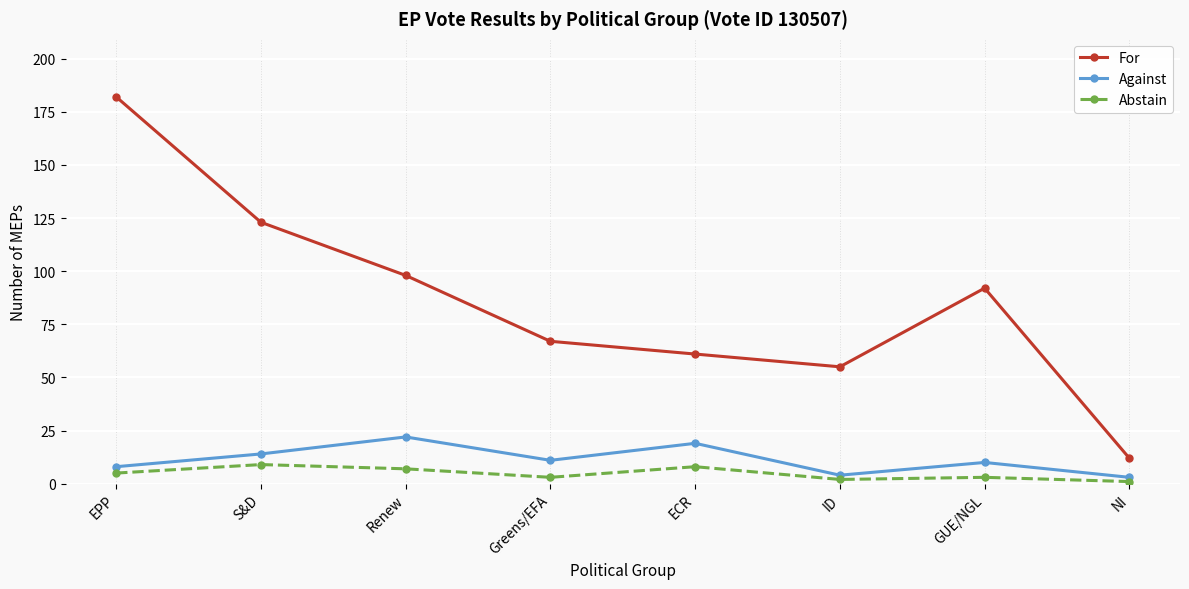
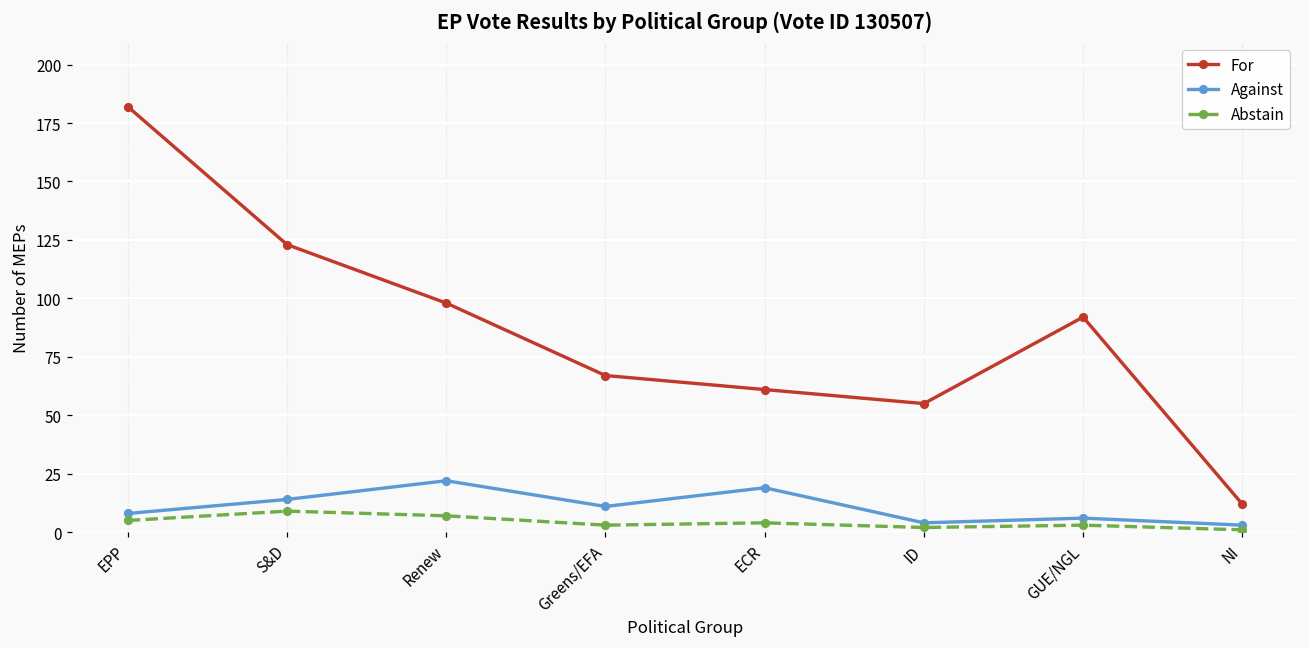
  {
    "For": {
      "EPP": 182,
      "S&D": 123,
      "Renew": 98,
      "Greens/EFA": 67,
      "ECR": 61,
      "ID": 55,
      "GUE/NGL": 92,
      "NI": 12
    },
    "Against": {
      "EPP": 8,
      "S&D": 14,
      "Renew": 22,
      "Greens/EFA": 11,
      "ECR": 19,
      "ID": 4,
-     "GUE/NGL": 10,
+     "GUE/NGL": 6,
      "NI": 3
    },
    "Abstain": {
      "EPP": 5,
      "S&D": 9,
      "Renew": 7,
      "Greens/EFA": 3,
-     "ECR": 8,
+     "ECR": 4,
      "ID": 2,
      "GUE/NGL": 3,
      "NI": 1
    }
  }
